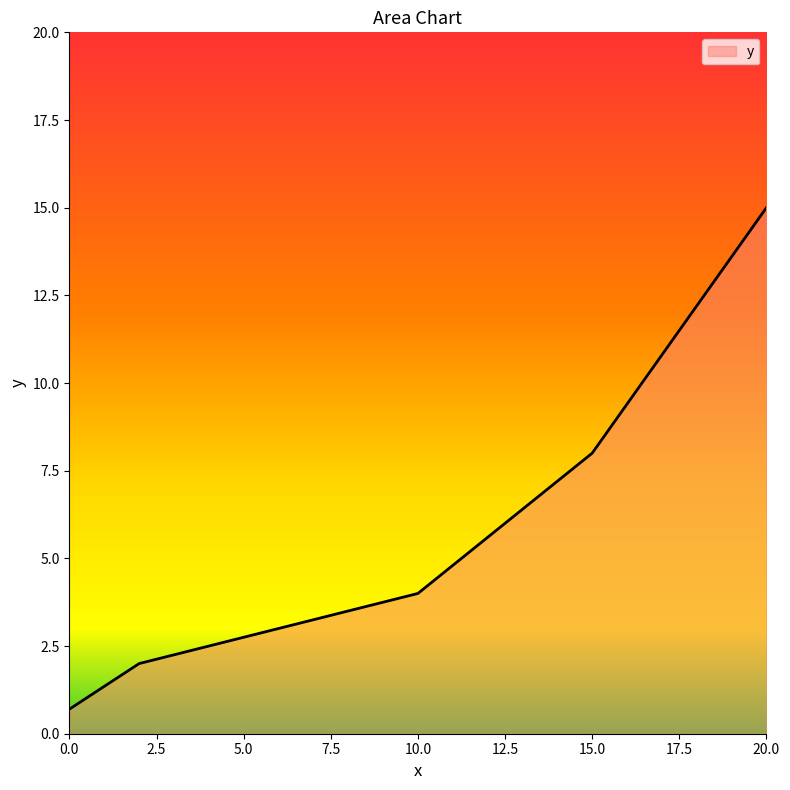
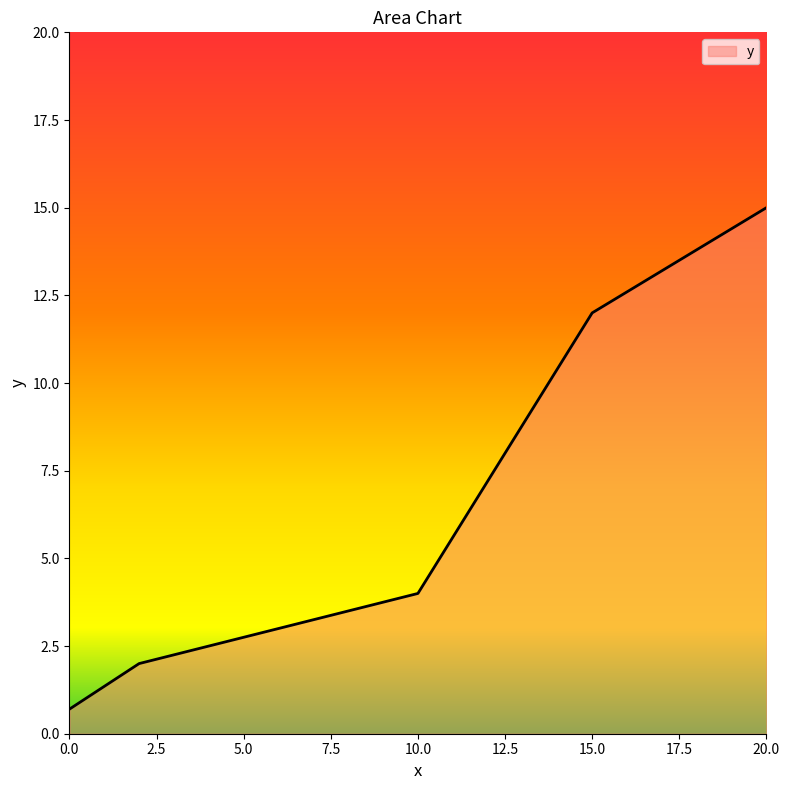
  {
    "0.0": 0.7,
    "10.0": 4,
-   "15.0": 8,
+   "15.0": 12,
    "20.0": 15
  }
